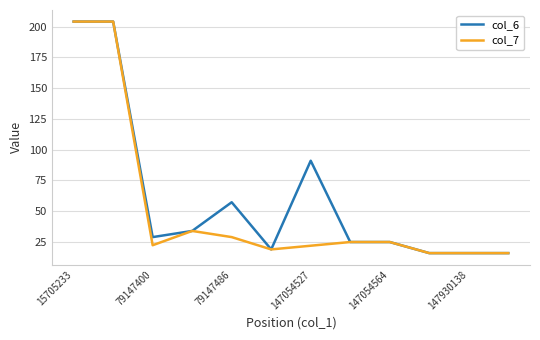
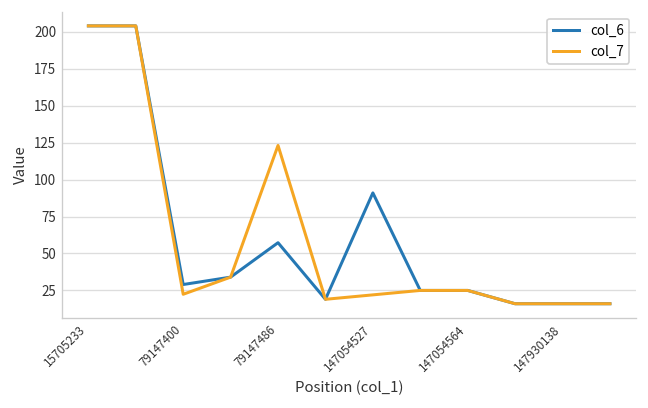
  {
    "col_6": {
      "79147400": 29,
      "79147486": 57,
      "147054527": 91
    },
    "col_7": {
      "79147400": 22,
-     "79147486": 29,
+     "79147486": 123,
      "147054527": 22
    }
  }
